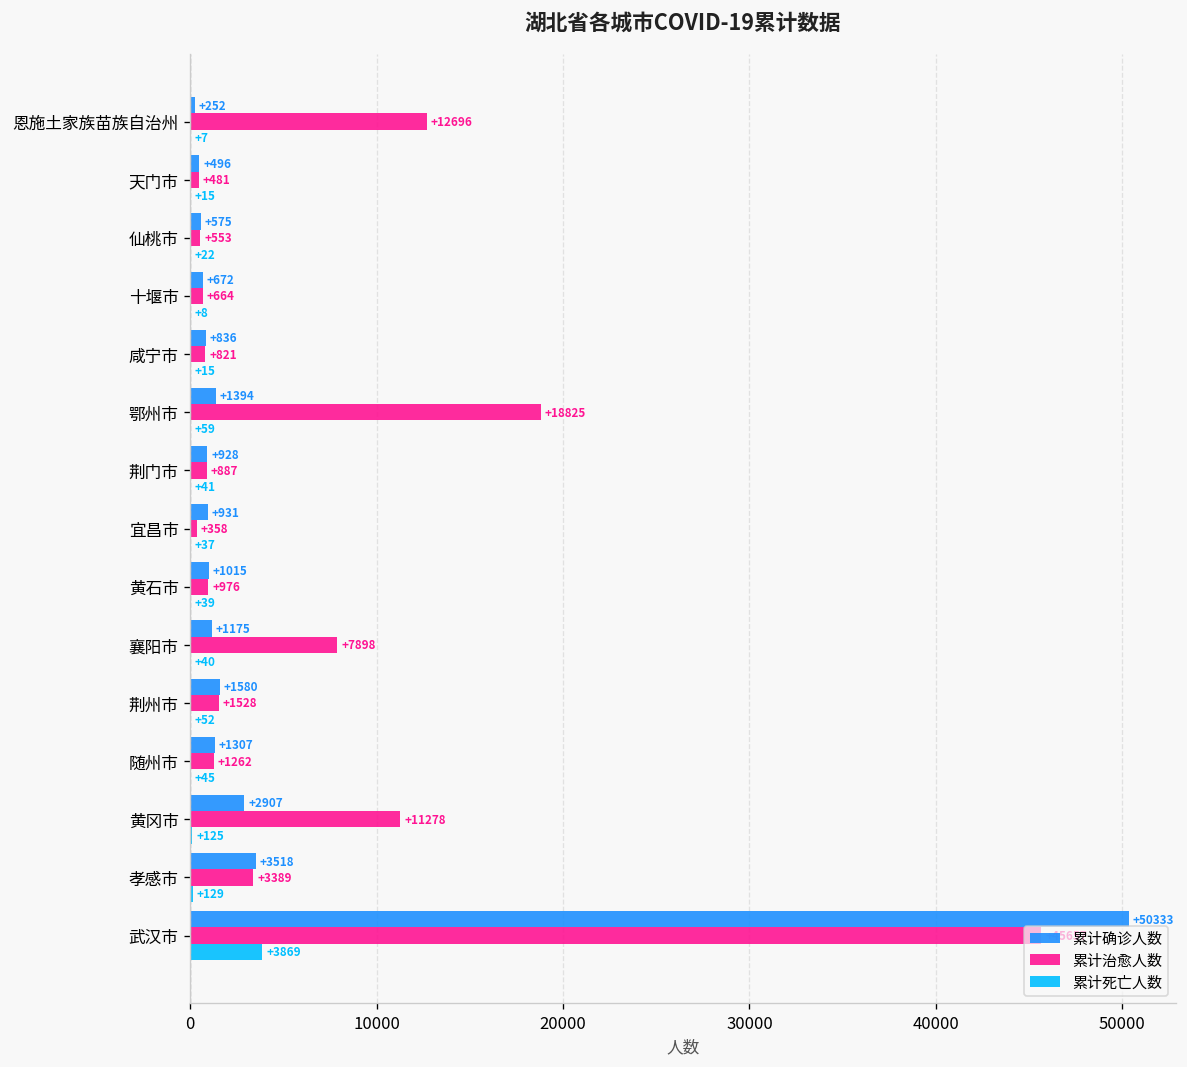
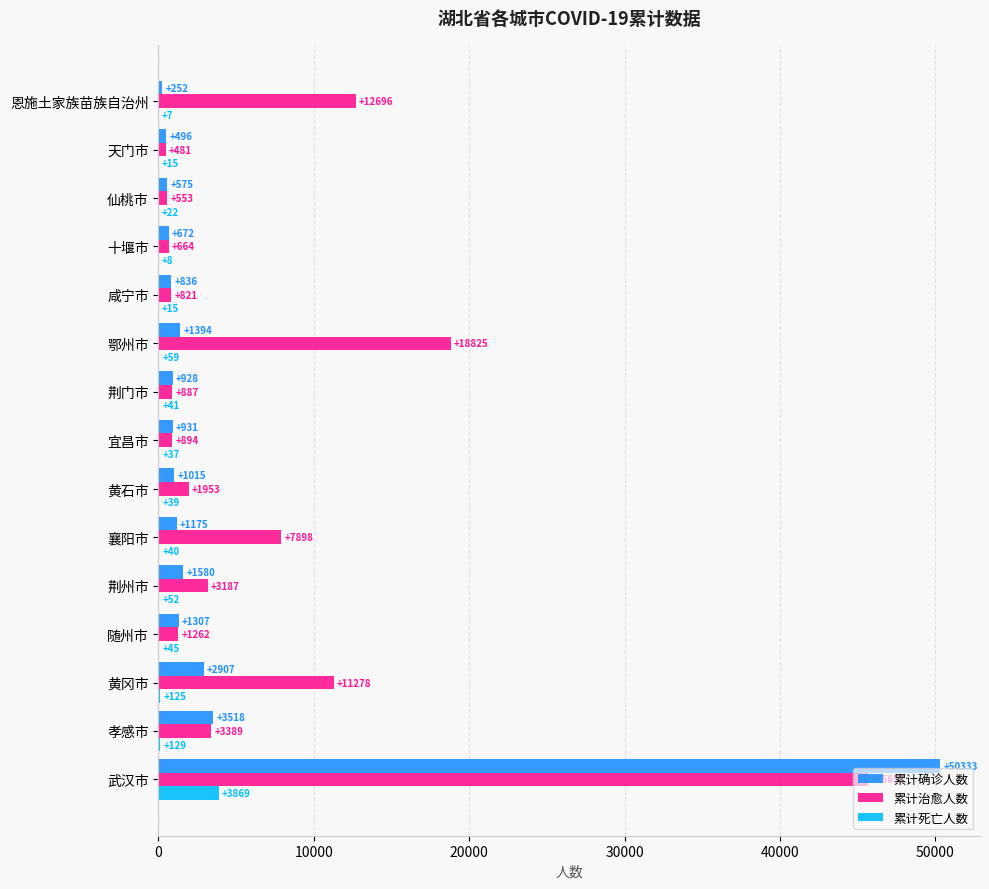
  {
    "累计治愈人数": {
      "恩施土家族苗族自治州": "+12696",
      "天门市": "+481",
      "仙桃市": "+553",
      "十堰市": "+664",
      "咸宁市": "+821",
      "鄂州市": "+18825",
      "荆门市": "+887",
-     "宜昌市": "+358",
-     "黄石市": "+976",
+     "宜昌市": "+894",
+     "黄石市": "+1953",
      "襄阳市": "+7898",
-     "荆州市": "+1528",
+     "荆州市": "+3187",
      "随州市": "+1262",
      "黄冈市": "+11278",
      "孝感市": "+3389"
    }
  }
